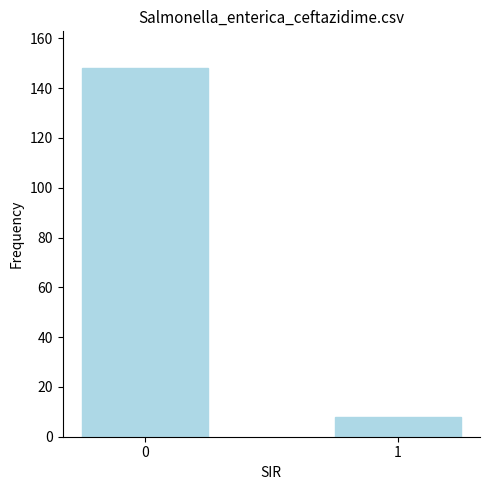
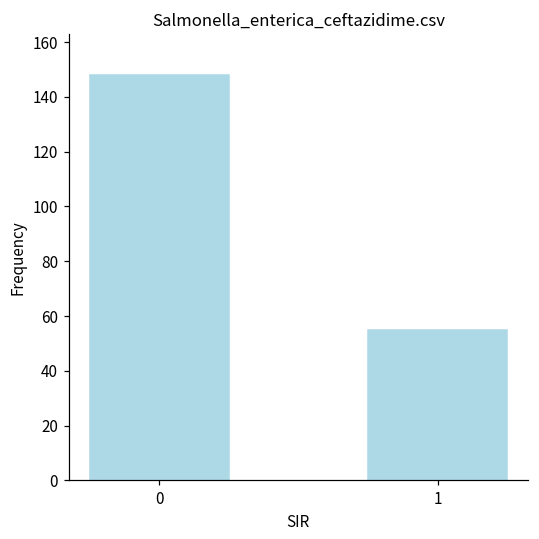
  {
    "0": 148,
-   "1": 8
+   "1": 55
  }
